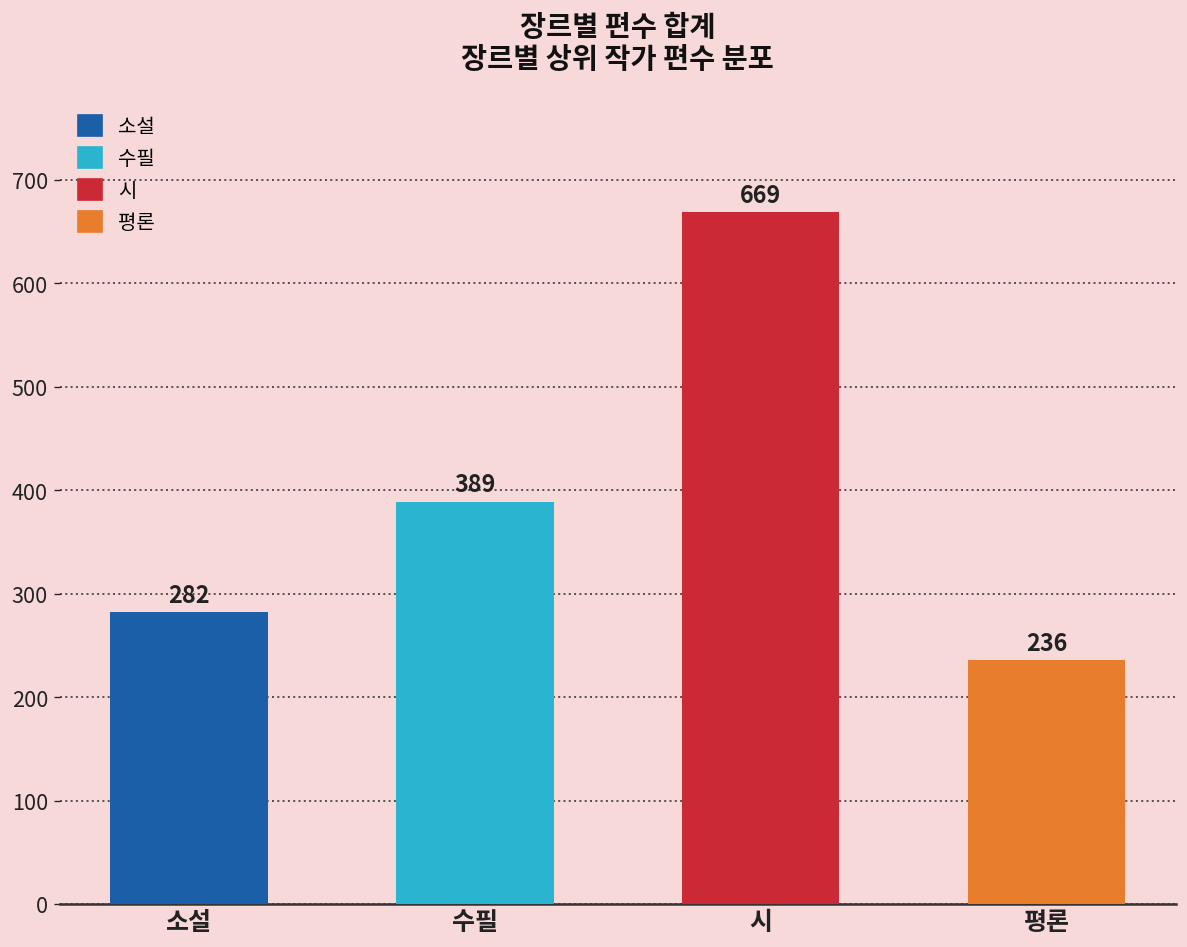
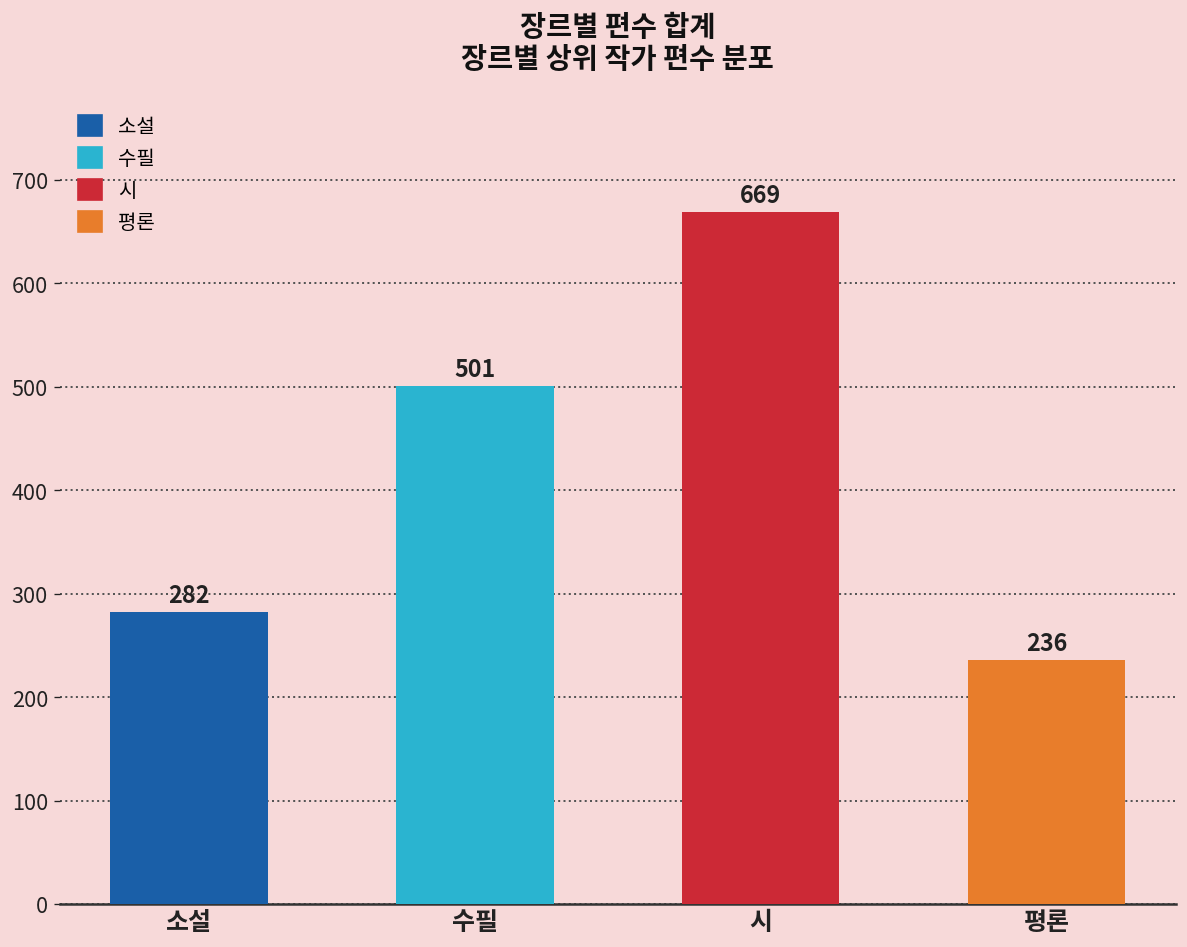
  {
    "소설": 282,
-   "수필": 389,
+   "수필": 501,
    "시": 669,
    "평론": 236
  }
